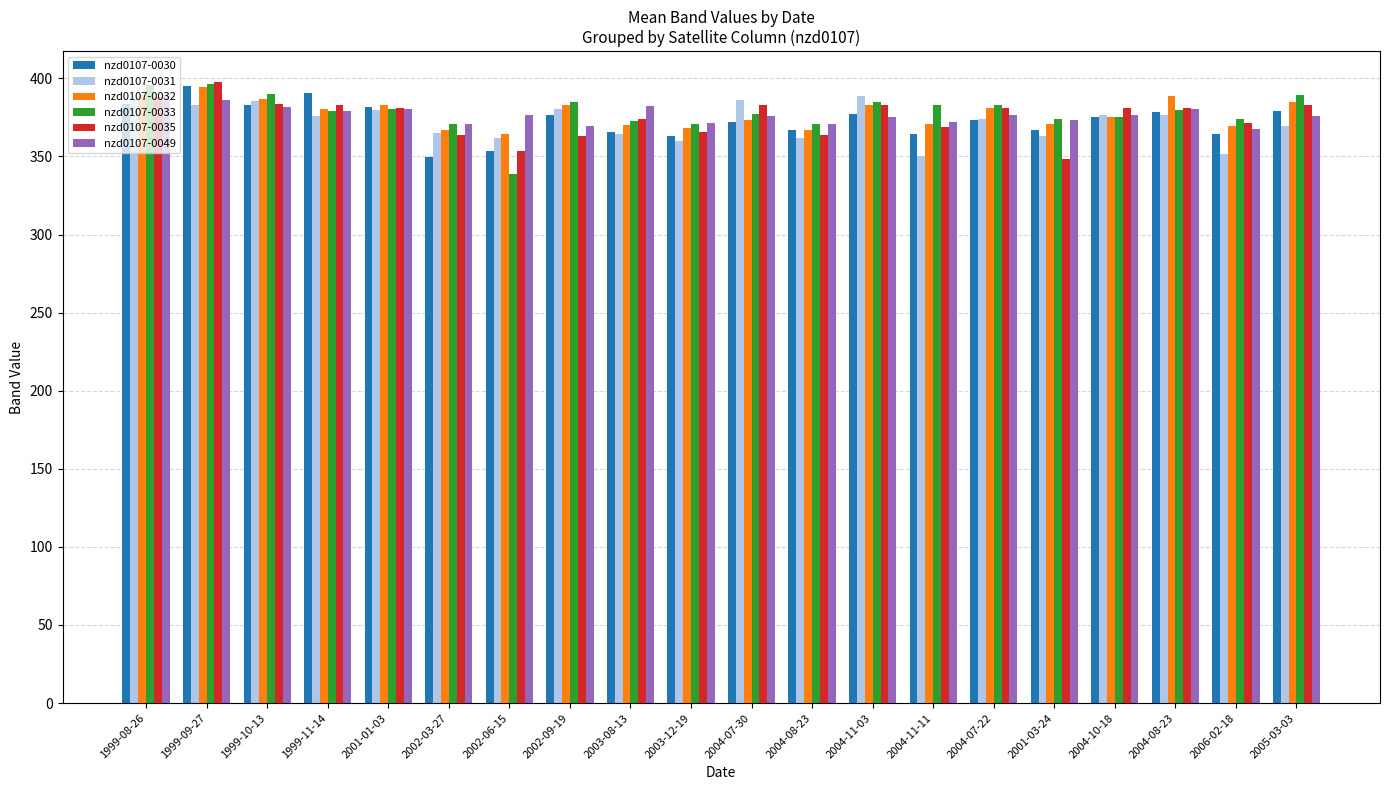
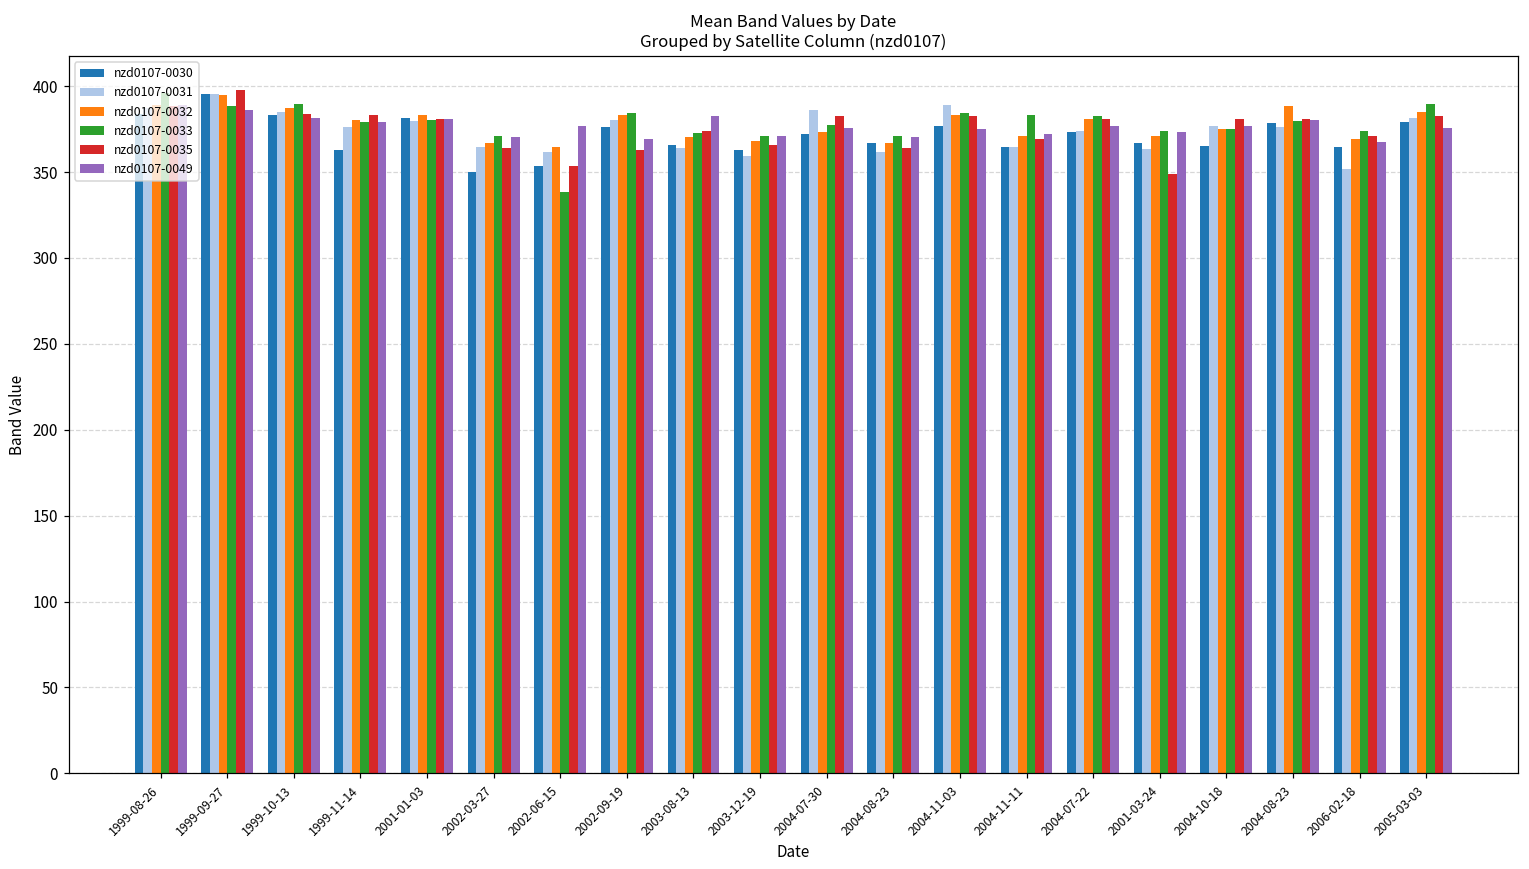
  {
    "nzd0107-0030": {
      "1999-09-27": 395,
      "1999-10-13": 383,
-     "1999-11-14": 391,
+     "1999-11-14": 363,
      "2001-01-03": 382,
      "2002-03-27": 350,
      "2002-06-15": 354,
      "2002-09-19": 376,
      "2003-08-13": 366,
      "2003-12-19": 363,
      "2004-07-30": 372,
      "2004-11-03": 377,
      "2004-11-11": 364,
      "2004-07-22": 373,
      "2001-03-24": 367,
-     "2004-10-18": 375,
+     "2004-10-18": 365,
      "2006-02-18": 364,
      "2005-03-03": 379
    },
    "nzd0107-0031": {
-     "1999-09-27": 383,
+     "1999-09-27": 395,
      "1999-10-13": 385,
      "1999-11-14": 376,
      "2001-01-03": 380,
      "2002-03-27": 365,
      "2002-06-15": 362,
      "2002-09-19": 380,
      "2003-08-13": 364,
      "2003-12-19": 360,
      "2004-07-30": 386,
      "2004-11-03": 389,
-     "2004-11-11": 350,
+     "2004-11-11": 365,
      "2004-07-22": 374,
      "2001-03-24": 363,
      "2004-10-18": 377,
      "2006-02-18": 352,
-     "2005-03-03": 369
+     "2005-03-03": 381
    },
    "nzd0107-0032": {
      "1999-09-27": 395,
      "1999-10-13": 387,
      "1999-11-14": 380,
      "2001-01-03": 383,
      "2002-03-27": 367,
      "2002-06-15": 365,
      "2002-09-19": 383,
      "2003-08-13": 370,
      "2003-12-19": 368,
      "2004-07-30": 373,
      "2004-11-03": 383,
      "2004-11-11": 371,
      "2004-07-22": 381,
      "2001-03-24": 371,
      "2004-10-18": 375,
      "2006-02-18": 369,
      "2005-03-03": 385
    },
    "nzd0107-0033": {
-     "1999-09-27": 396,
+     "1999-09-27": 389,
      "1999-10-13": 390,
      "1999-11-14": 379,
      "2001-01-03": 380,
      "2002-03-27": 371,
      "2002-06-15": 339,
      "2002-09-19": 385,
      "2003-08-13": 373,
      "2003-12-19": 371,
      "2004-07-30": 377,
      "2004-11-03": 385,
      "2004-11-11": 383,
      "2004-07-22": 383,
      "2001-03-24": 374,
      "2004-10-18": 375,
      "2006-02-18": 374,
      "2005-03-03": 389
    },
    "nzd0107-0035": {
      "1999-09-27": 397,
      "1999-10-13": 384,
      "1999-11-14": 383,
      "2001-01-03": 381,
      "2002-03-27": 364,
      "2002-06-15": 354,
      "2002-09-19": 363,
      "2003-08-13": 374,
      "2003-12-19": 366,
      "2004-07-30": 383,
      "2004-11-03": 383,
      "2004-11-11": 369,
      "2004-07-22": 381,
      "2001-03-24": 349,
      "2004-10-18": 381,
      "2006-02-18": 371,
      "2005-03-03": 383
    },
    "nzd0107-0049": {
      "1999-09-27": 386,
      "1999-10-13": 382,
      "1999-11-14": 379,
      "2001-01-03": 381,
      "2002-03-27": 370,
      "2002-06-15": 377,
      "2002-09-19": 369,
      "2003-08-13": 382,
      "2003-12-19": 371,
      "2004-07-30": 376,
      "2004-11-03": 375,
      "2004-11-11": 372,
      "2004-07-22": 377,
      "2001-03-24": 374,
      "2004-10-18": 377,
      "2006-02-18": 368,
      "2005-03-03": 376
    }
  }
